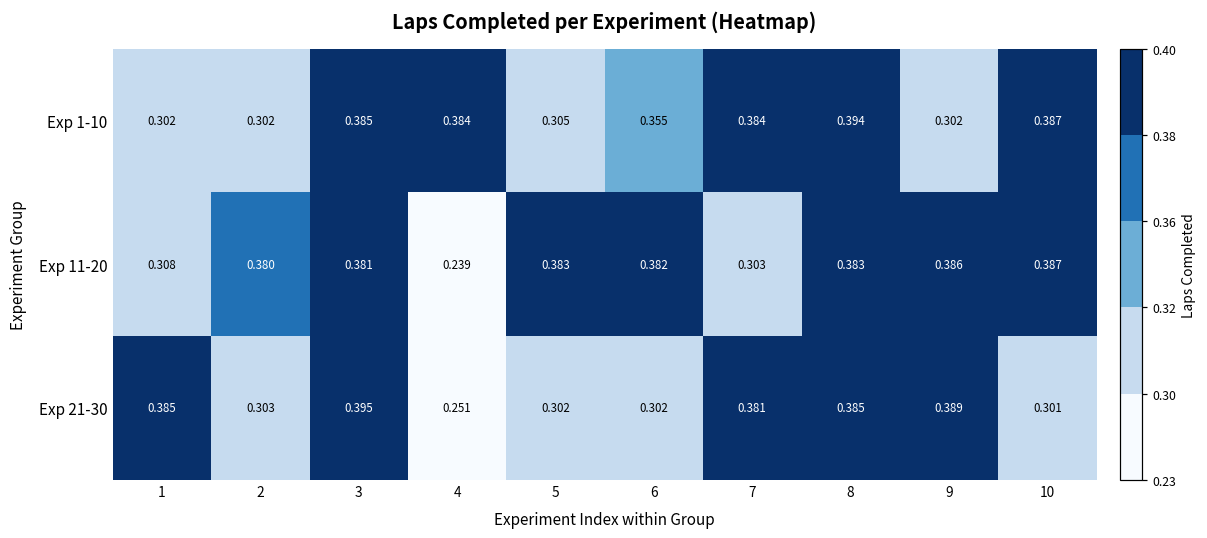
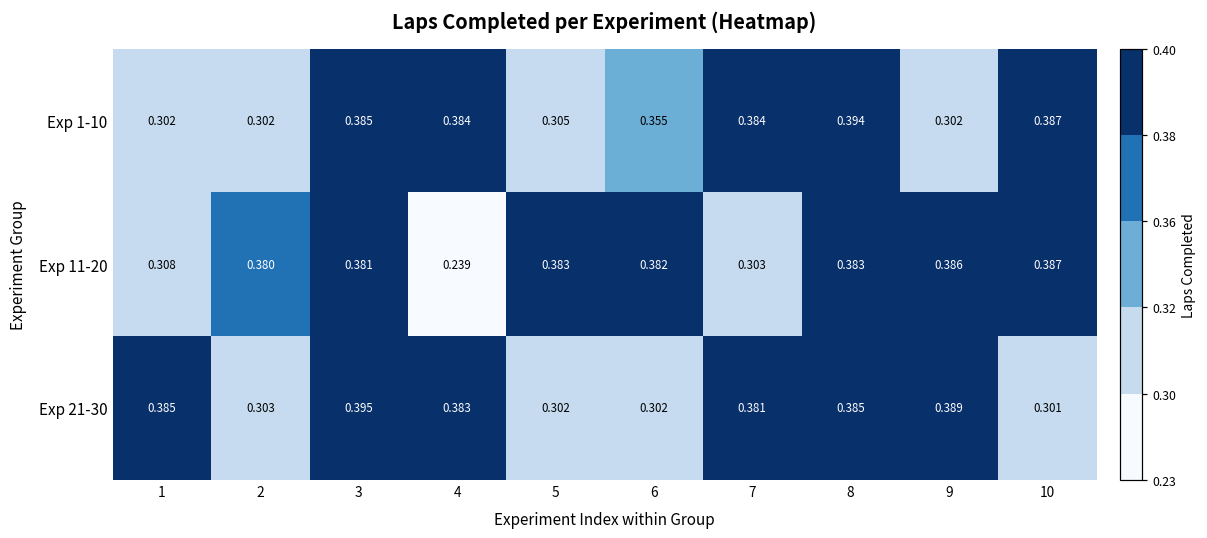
  {
    "Exp 1-10": {
      "1": 0.302,
      "2": 0.302,
      "3": 0.385,
      "4": 0.384,
      "5": 0.305,
      "6": 0.355,
      "7": 0.384,
      "8": 0.394,
      "9": 0.302,
      "10": 0.387
    },
    "Exp 11-20": {
      "1": 0.308,
      "2": 0.380,
      "3": 0.381,
      "4": 0.239,
      "5": 0.383,
      "6": 0.382,
      "7": 0.303,
      "8": 0.383,
      "9": 0.386,
      "10": 0.387
    },
    "Exp 21-30": {
      "1": 0.385,
      "2": 0.303,
      "3": 0.395,
-     "4": 0.251,
+     "4": 0.383,
      "5": 0.302,
      "6": 0.302,
      "7": 0.381,
      "8": 0.385,
      "9": 0.389,
      "10": 0.301
    }
  }
